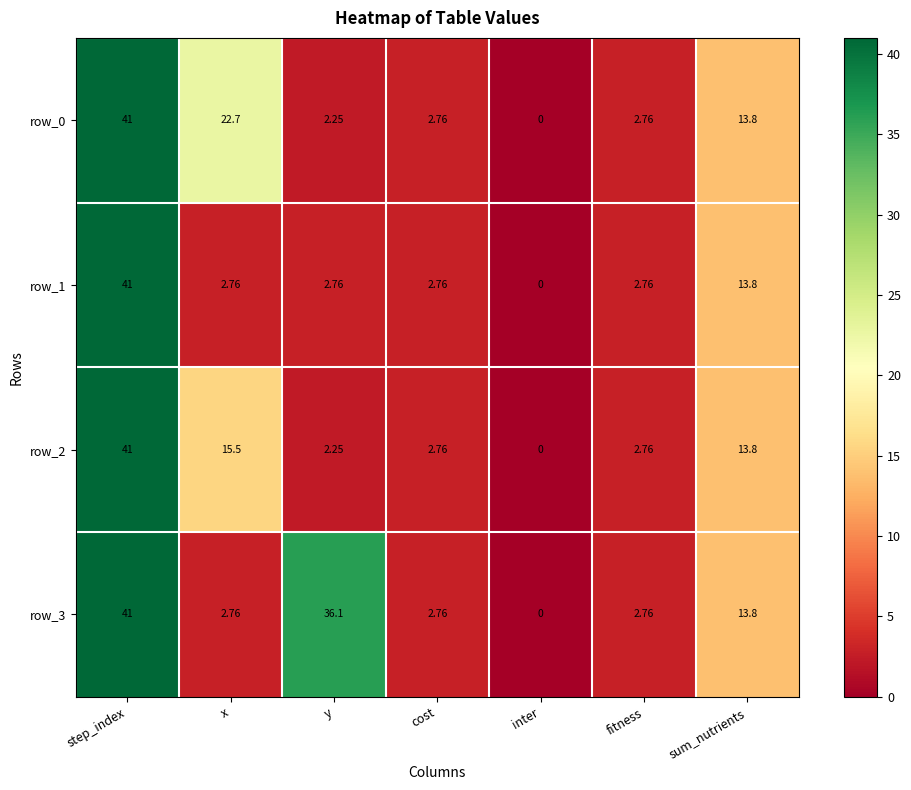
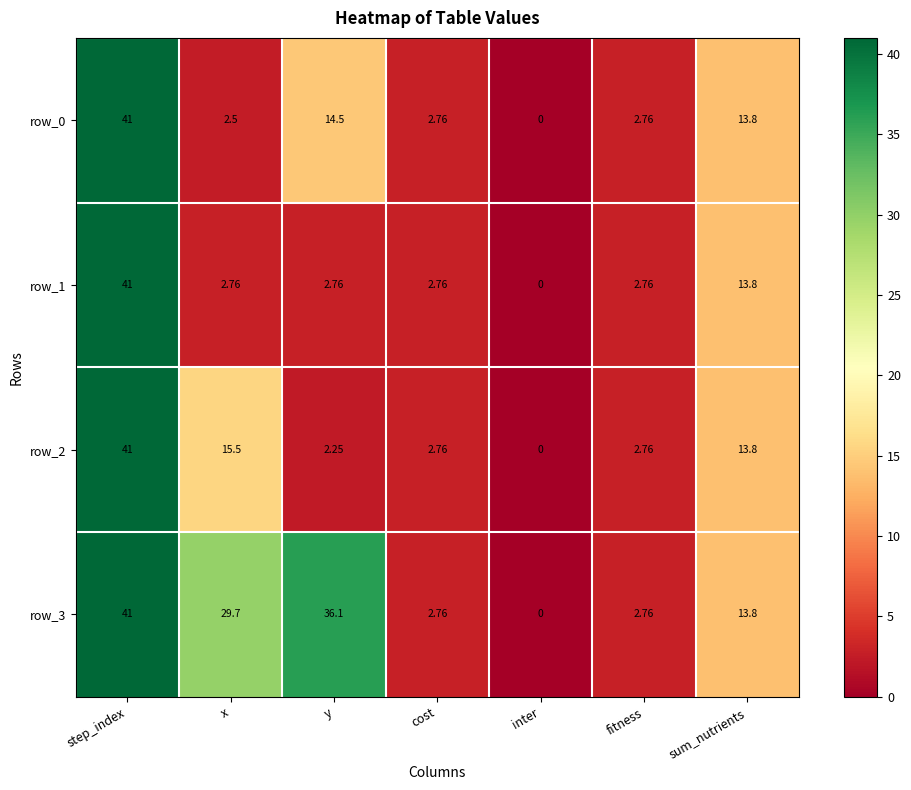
  {
    "row_0": {
      "step_index": 41,
-     "x": 22.7,
-     "y": 2.25,
+     "x": 2.5,
+     "y": 14.5,
      "cost": 2.76,
      "inter": 0,
      "fitness": 2.76,
      "sum_nutrients": 13.8
    },
    "row_1": {
      "step_index": 41,
      "x": 2.76,
      "y": 2.76,
      "cost": 2.76,
      "inter": 0,
      "fitness": 2.76,
      "sum_nutrients": 13.8
    },
    "row_2": {
      "step_index": 41,
      "x": 15.5,
      "y": 2.25,
      "cost": 2.76,
      "inter": 0,
      "fitness": 2.76,
      "sum_nutrients": 13.8
    },
    "row_3": {
      "step_index": 41,
-     "x": 2.76,
+     "x": 29.7,
      "y": 36.1,
      "cost": 2.76,
      "inter": 0,
      "fitness": 2.76,
      "sum_nutrients": 13.8
    }
  }
